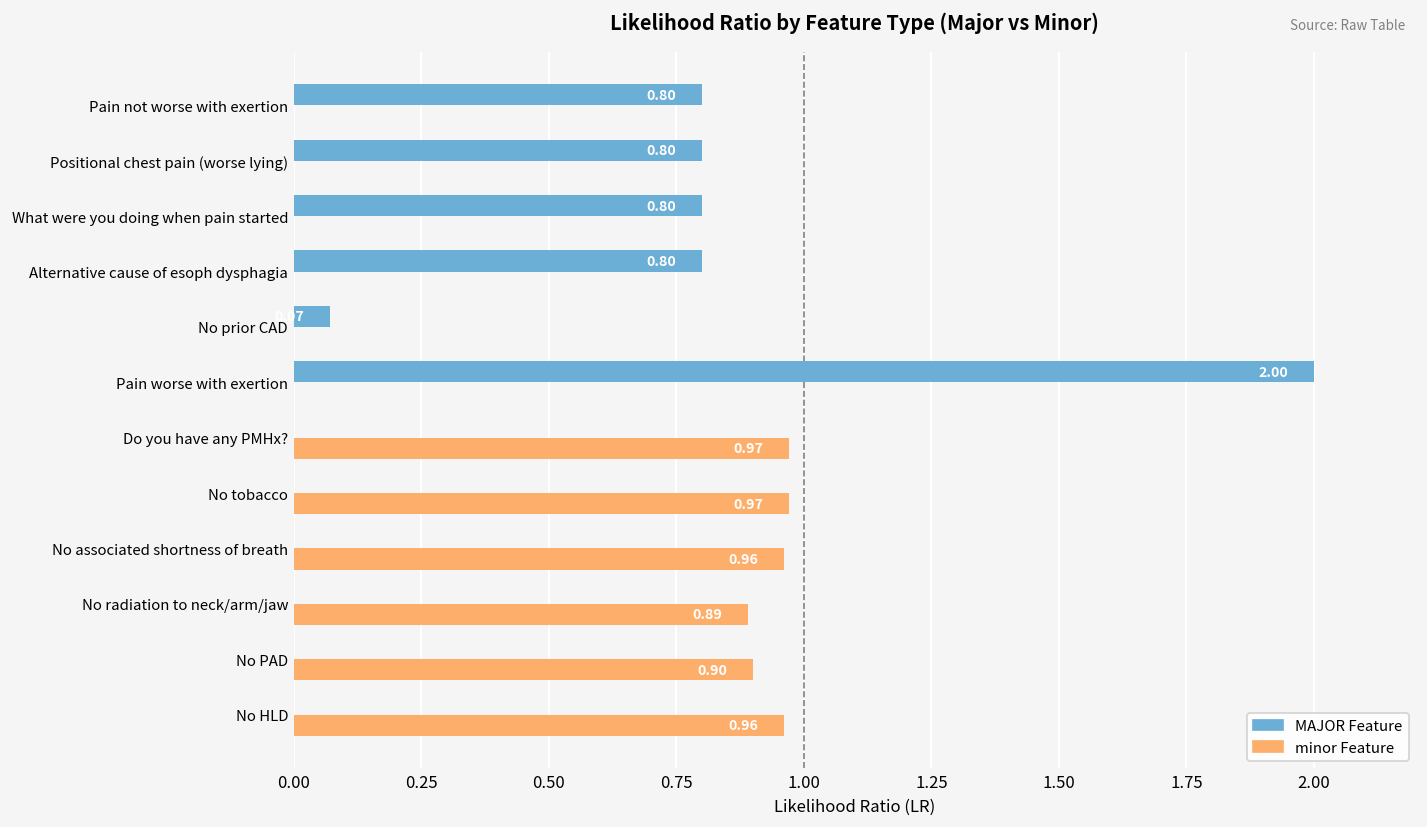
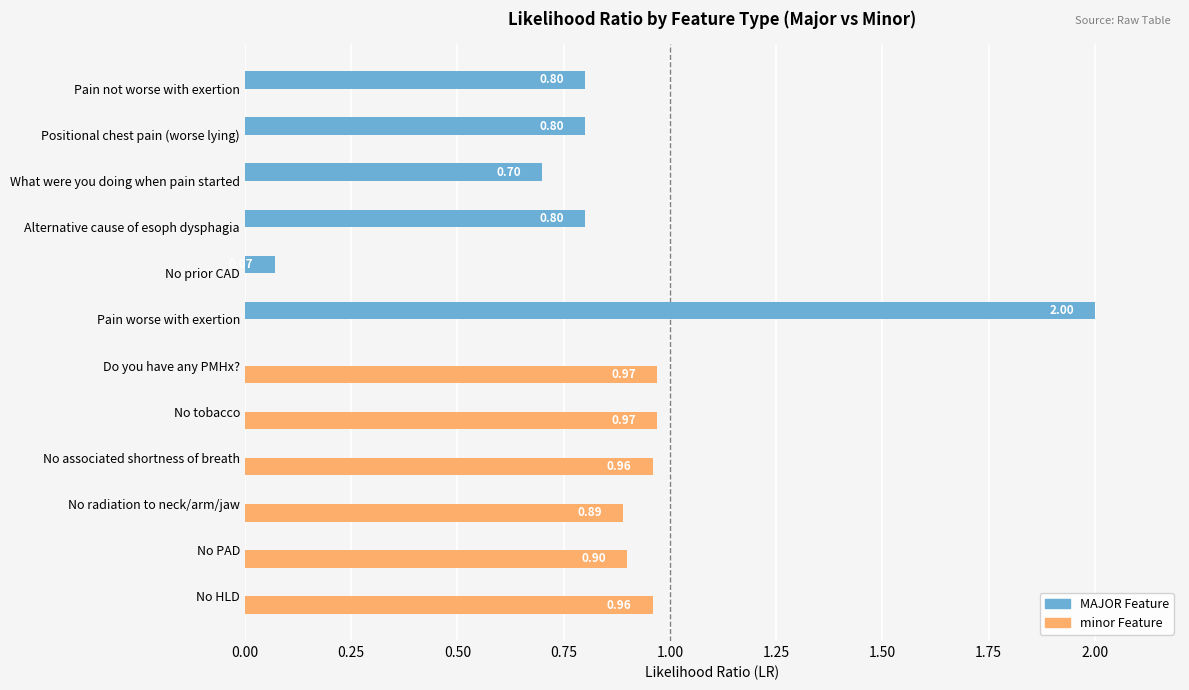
  {
    "MAJOR Feature": {
      "Pain not worse with exertion": 0.80,
      "Positional chest pain (worse lying)": 0.80,
-     "What were you doing when pain started": 0.80,
+     "What were you doing when pain started": 0.70,
      "Alternative cause of esoph dysphagia": 0.80,
      "Pain worse with exertion": 2.00
    },
    "minor Feature": {
      "Do you have any PMHx?": 0.97,
      "No tobacco": 0.97,
      "No associated shortness of breath": 0.96,
      "No radiation to neck/arm/jaw": 0.89,
      "No PAD": 0.90,
      "No HLD": 0.96
    }
  }
